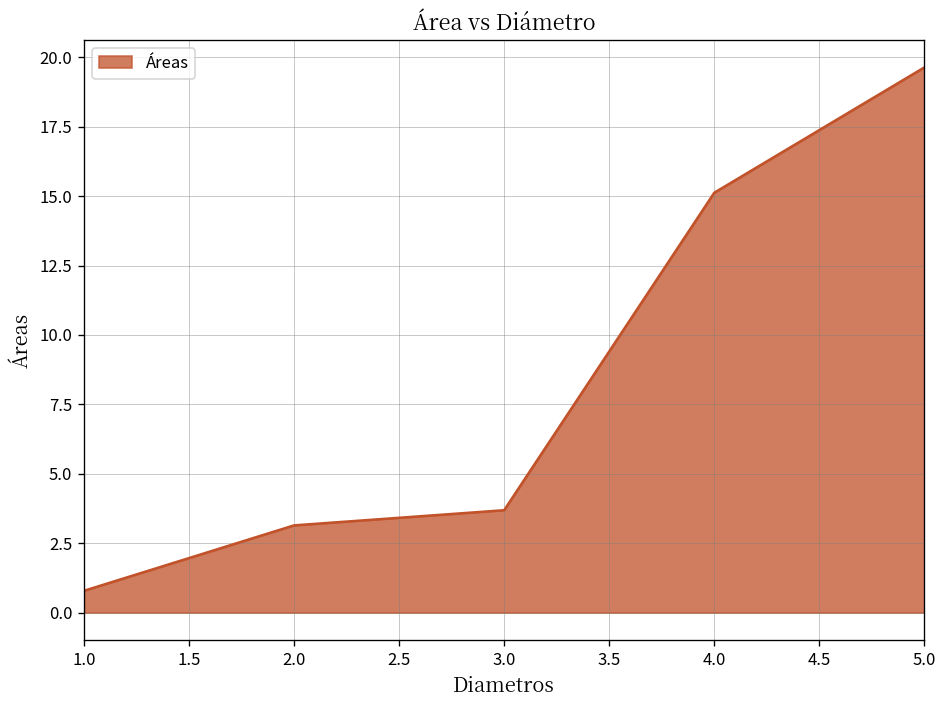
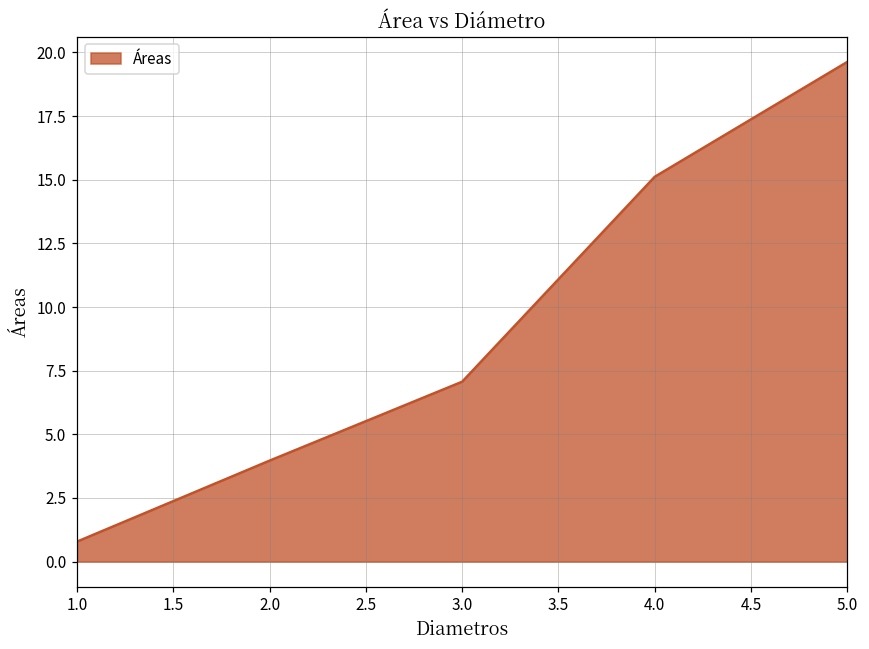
  {
    "1.0": 0.8,
-   "2.0": 3.1,
-   "3.0": 3.7,
+   "2.0": 4.0,
+   "3.0": 7.1,
    "4.0": 15.1,
    "5.0": 19.6
  }
